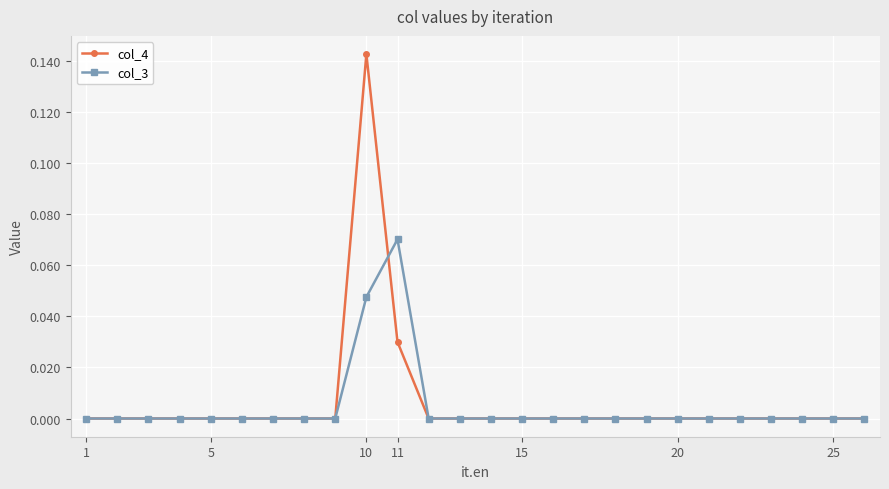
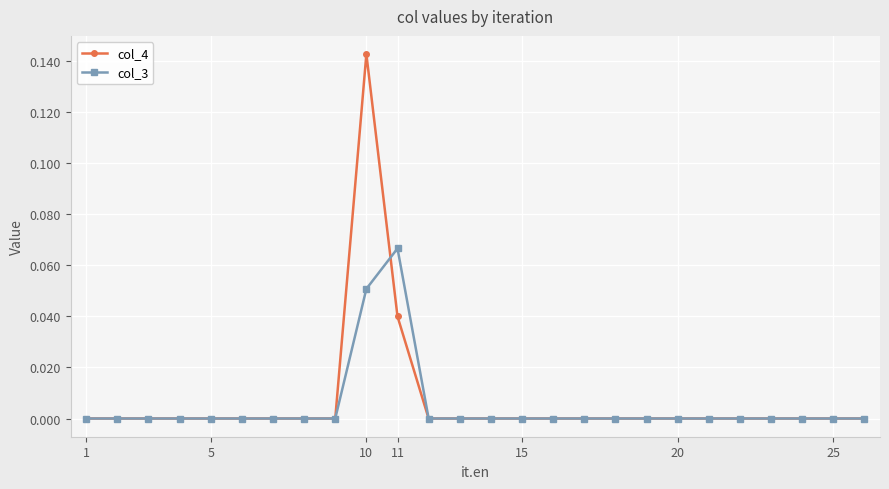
  {
    "col_4": {
      "10": 0.143,
-     "11": 0.03
+     "11": 0.04
    },
    "col_3": {
-     "10": 0.048,
-     "11": 0.070
+     "10": 0.051,
+     "11": 0.067
    }
  }
